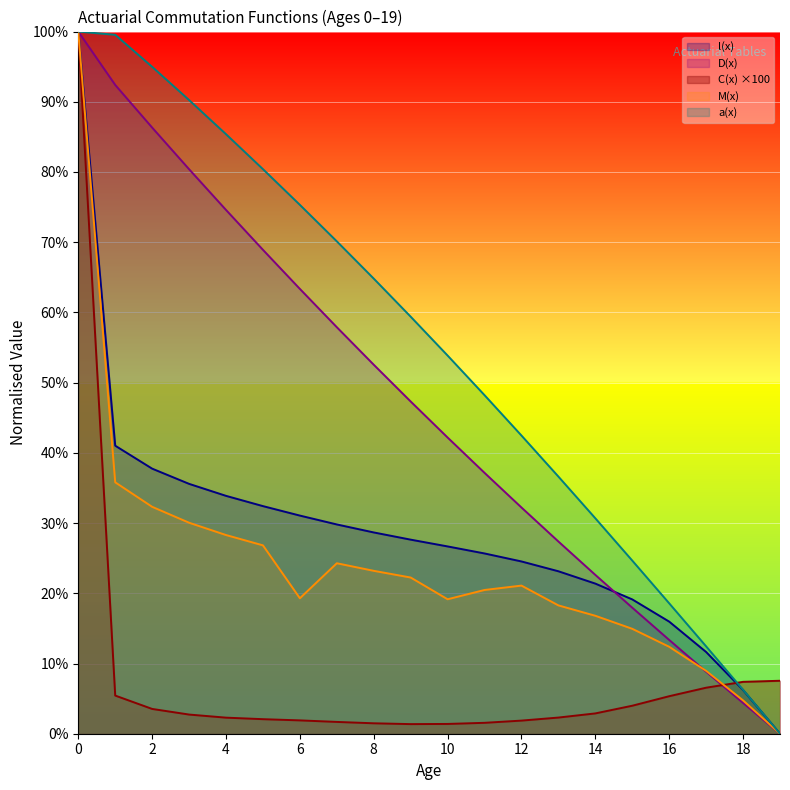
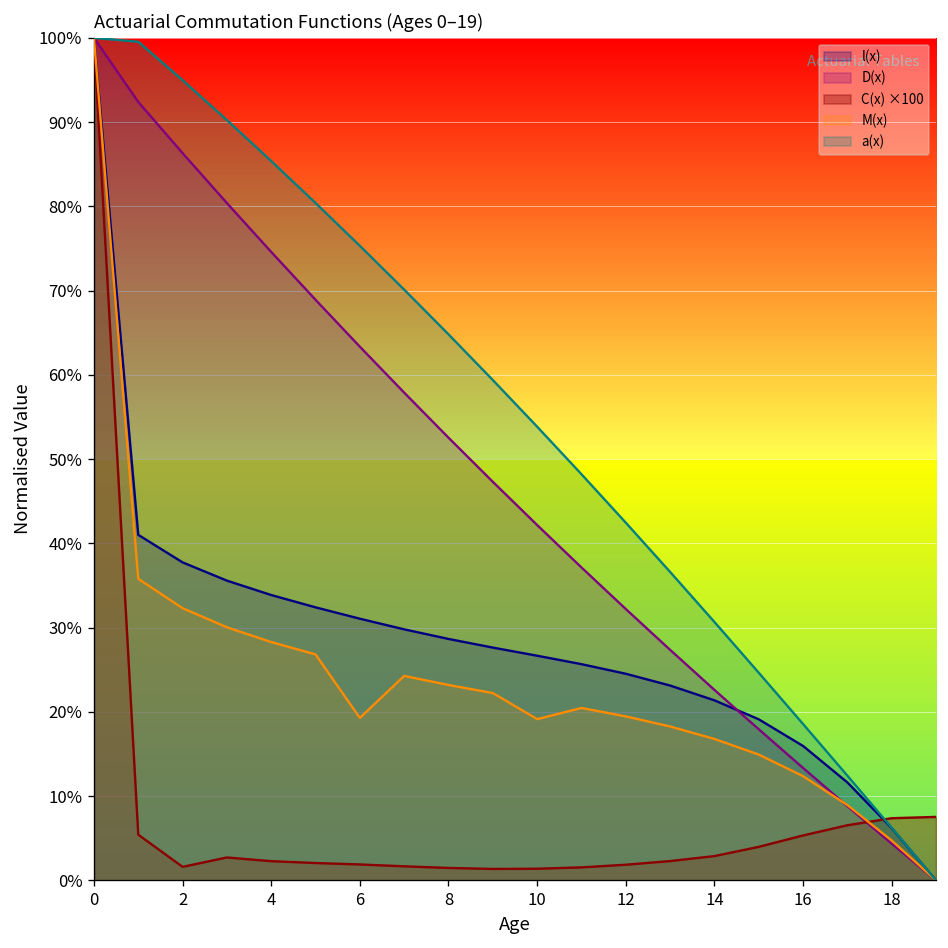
  {
    "C(x) ×100": {
-     "2": "4%",
+     "2": "2%",
      "4": "2%",
      "6": "2%",
      "8": "1%",
      "10": "1%",
      "12": "2%",
      "14": "3%",
      "16": "5%",
      "18": "7%"
    },
    "M(x)": {
      "2": "32%",
      "4": "28%",
      "6": "19%",
      "8": "23%",
      "10": "19%",
-     "12": "21%",
+     "12": "19%",
      "14": "17%",
      "16": "12%",
      "18": "5%"
    }
  }
